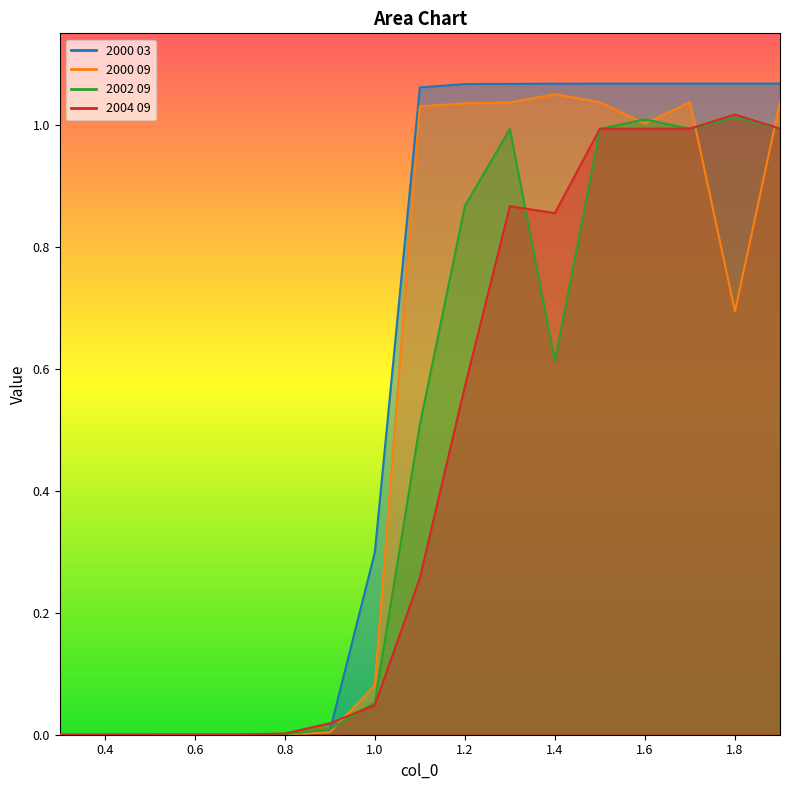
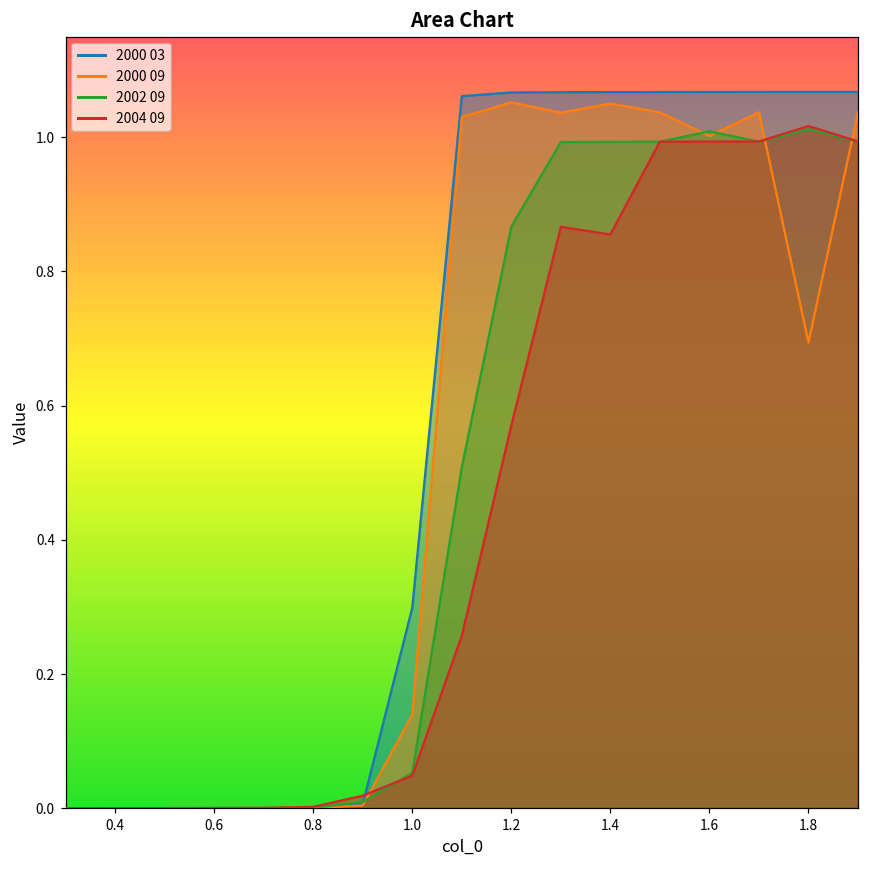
  {
    "2000 03": {
      "1.0": 0.30,
      "1.2": 1.07,
      "1.4": 1.07,
      "1.6": 1.07,
      "1.8": 1.07
    },
    "2000 09": {
-     "1.0": 0.08,
-     "1.2": 1.04,
+     "1.0": 0.14,
+     "1.2": 1.05,
      "1.4": 1.05,
      "1.6": 1.00,
      "1.8": 0.69
    },
    "2002 09": {
      "1.0": 0.05,
      "1.2": 0.87,
-     "1.4": 0.61,
+     "1.4": 0.99,
      "1.6": 1.01,
      "1.8": 1.01
    },
    "2004 09": {
      "1.0": 0.05,
      "1.2": 0.57,
      "1.4": 0.86,
      "1.6": 0.99,
      "1.8": 1.02
    }
  }
